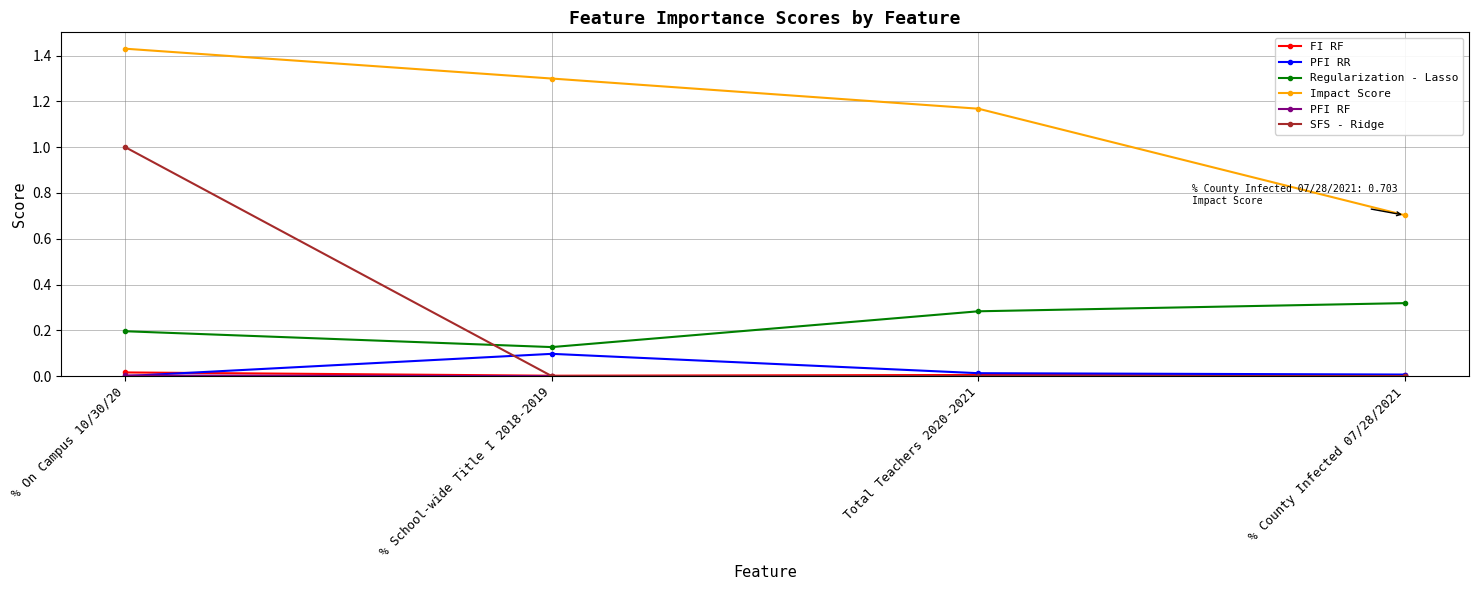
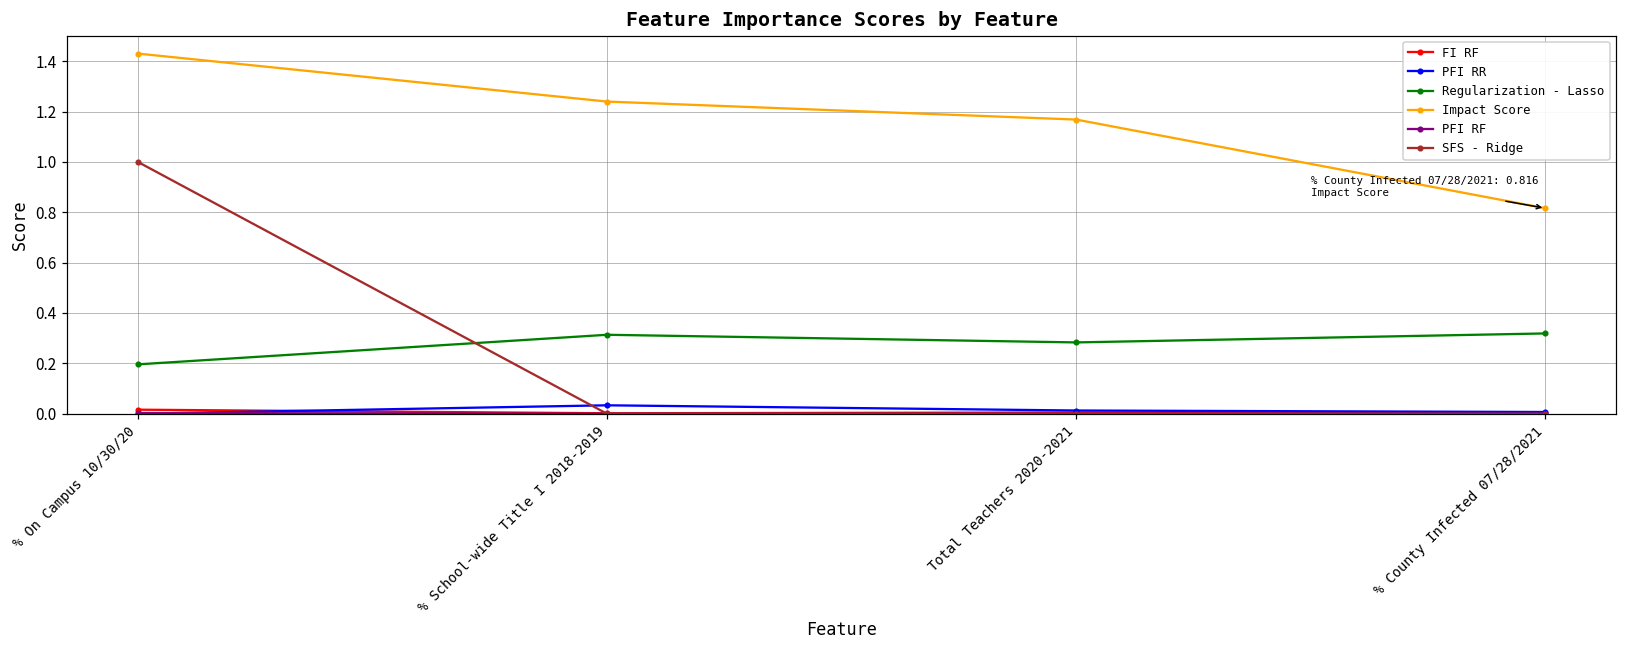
  {
    "FI RF": {
      "% On Campus 10/30/20": 0.02
    },
    "PFI RR": {
-     "% School-wide Title I 2018-2019": 0.10
+     "% School-wide Title I 2018-2019": 0.03
    },
    "Regularization - Lasso": {
      "% On Campus 10/30/20": 0.20,
-     "% School-wide Title I 2018-2019": 0.13,
+     "% School-wide Title I 2018-2019": 0.31,
      "Total Teachers 2020-2021": 0.28,
      "% County Infected 07/28/2021": 0.32
    },
    "Impact Score": {
-     "% School-wide Title I 2018-2019": 1.30,
-     "% County Infected 07/28/2021": 0.703
+     "% School-wide Title I 2018-2019": 1.24,
+     "% County Infected 07/28/2021": 0.816
    },
    "SFS - Ridge": {
      "% On Campus 10/30/20": 1.00
    }
  }
